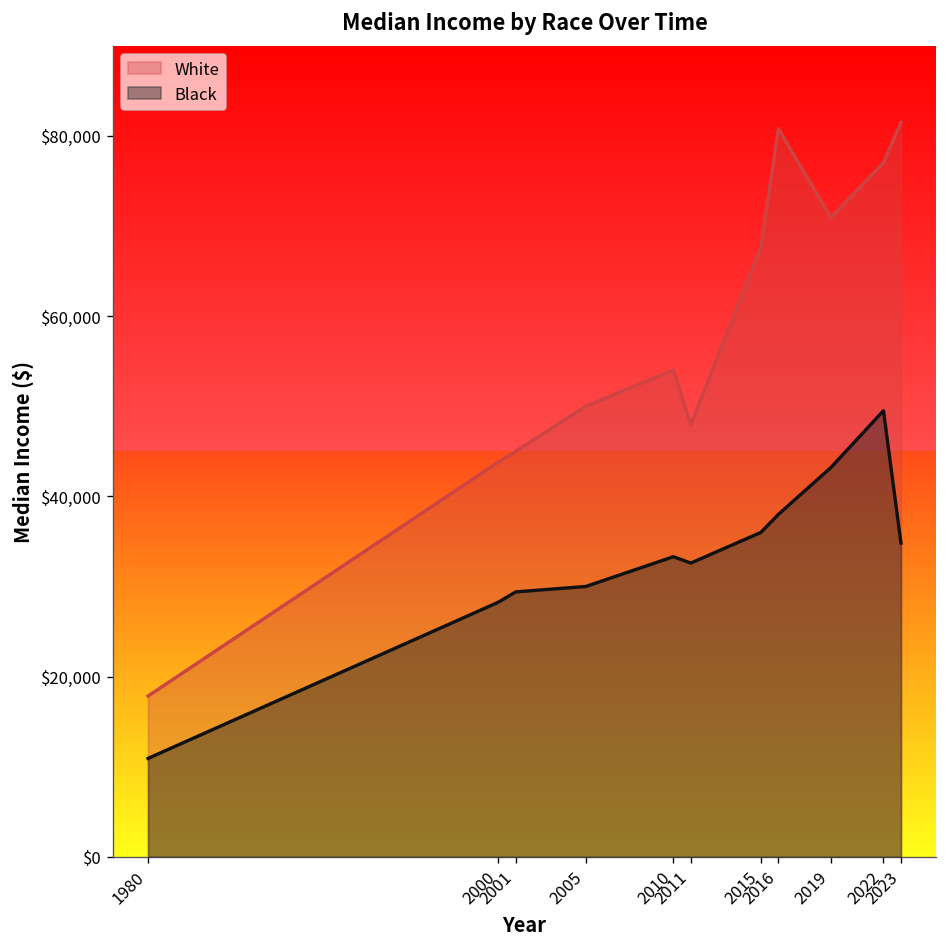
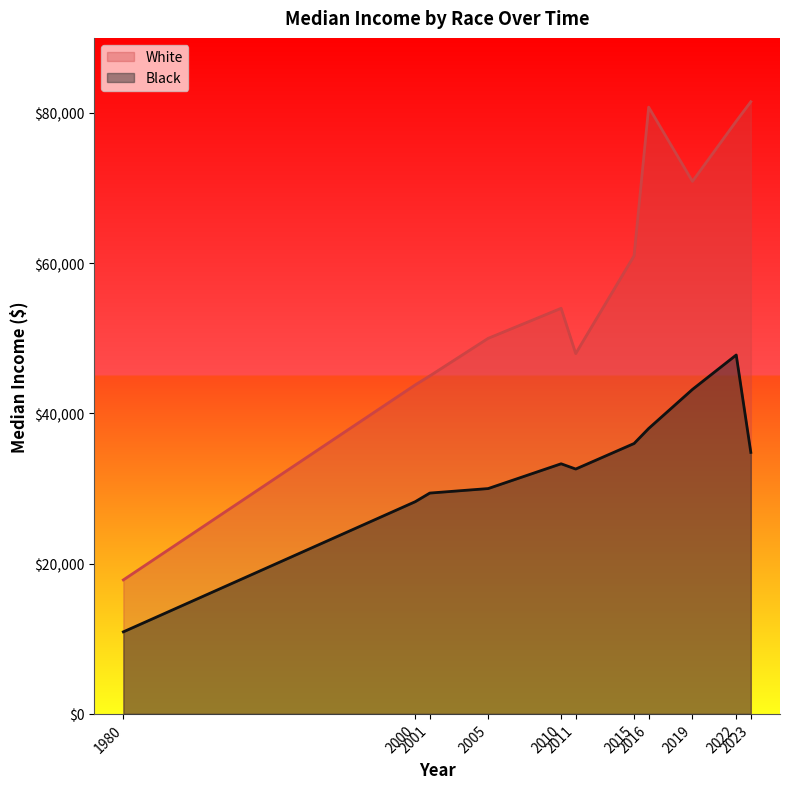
  {
    "White": {
      "1980": "$18,000",
      "2000": "$44,000",
      "2001": "$45,000",
      "2005": "$50,000",
      "2010": "$54,000",
      "2011": "$48,000",
-     "2015": "$68,000",
+     "2015": "$61,000",
      "2016": "$81,000",
      "2019": "$71,000",
-     "2022": "$77,000",
+     "2022": "$79,000",
      "2023": "$82,000"
    },
    "Black": {
      "1980": "$11,000",
      "2000": "$28,000",
      "2001": "$29,000",
      "2005": "$30,000",
      "2010": "$33,000",
      "2011": "$33,000",
      "2015": "$36,000",
      "2016": "$38,000",
      "2019": "$43,000",
-     "2022": "$50,000",
+     "2022": "$48,000",
      "2023": "$35,000"
    }
  }
